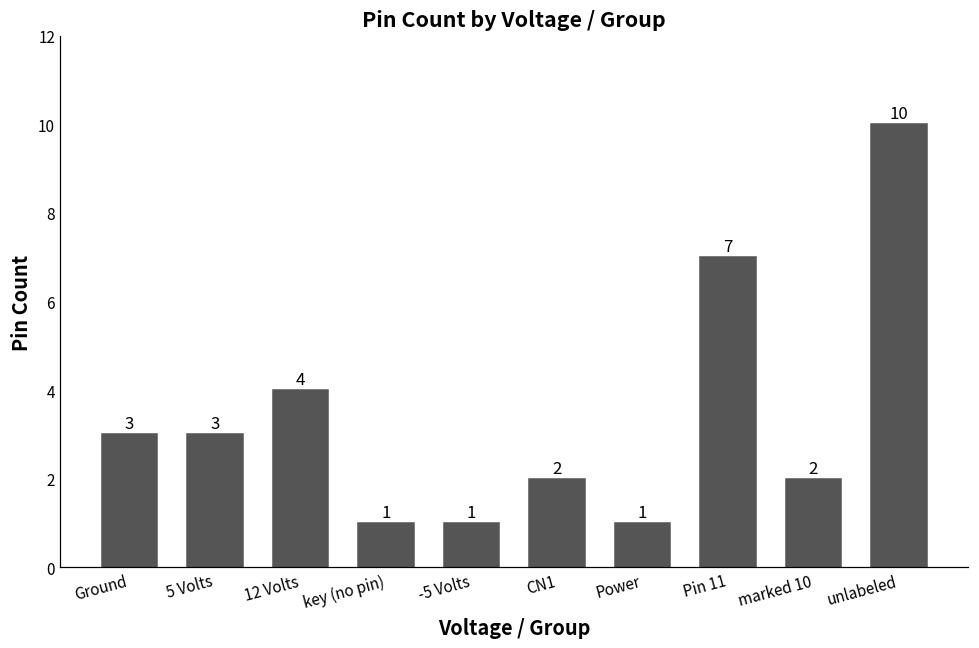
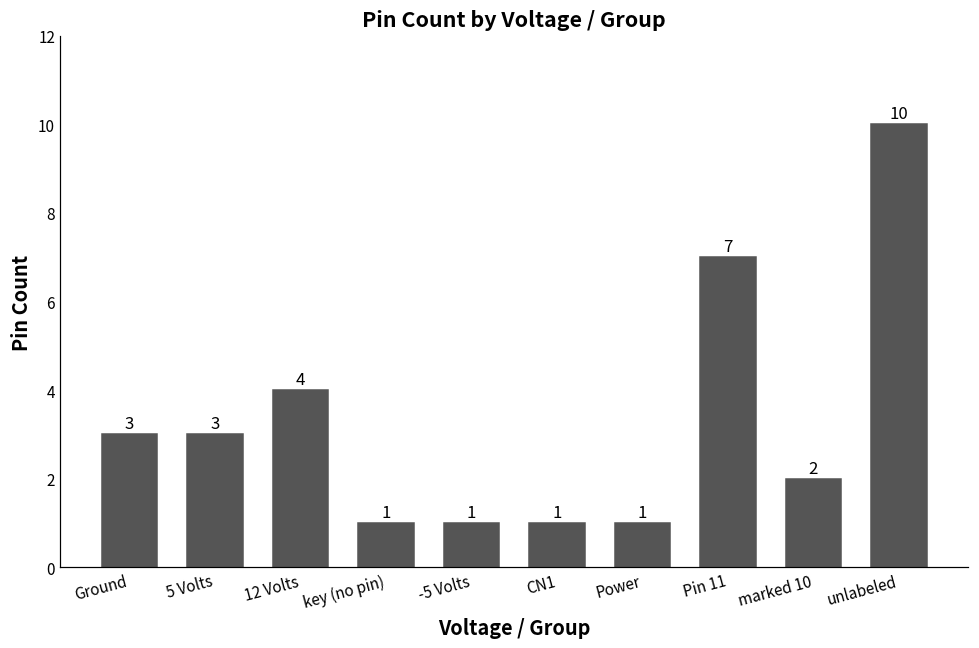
  {
    "Ground": 3,
    "5 Volts": 3,
    "12 Volts": 4,
    "key (no pin)": 1,
    "-5 Volts": 1,
-   "CN1": 2,
+   "CN1": 1,
    "Power": 1,
    "Pin 11": 7,
    "marked 10": 2,
    "unlabeled": 10
  }
